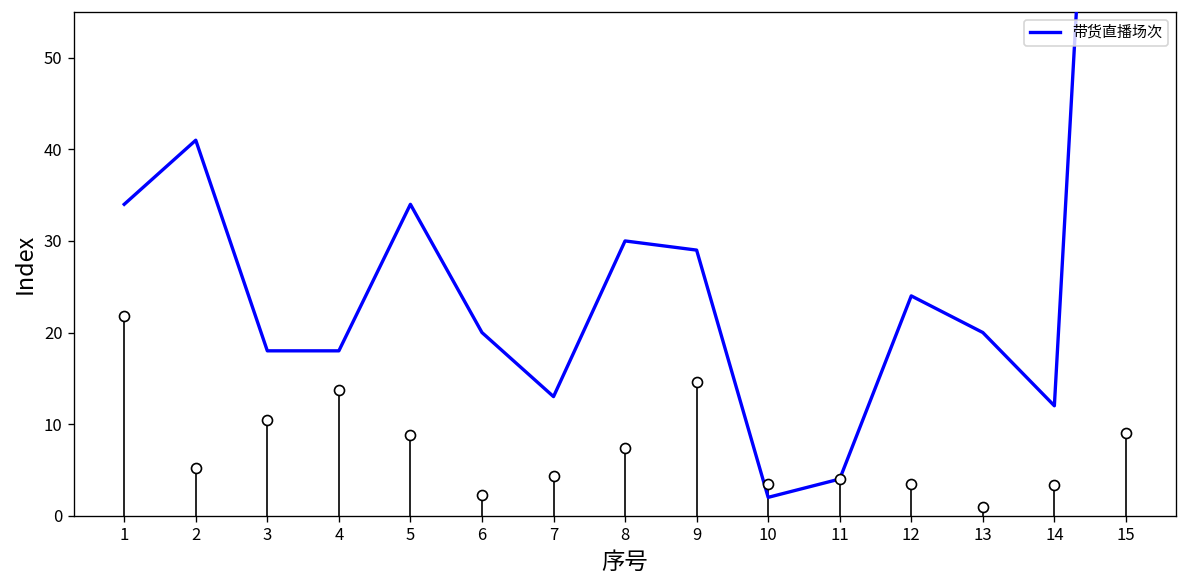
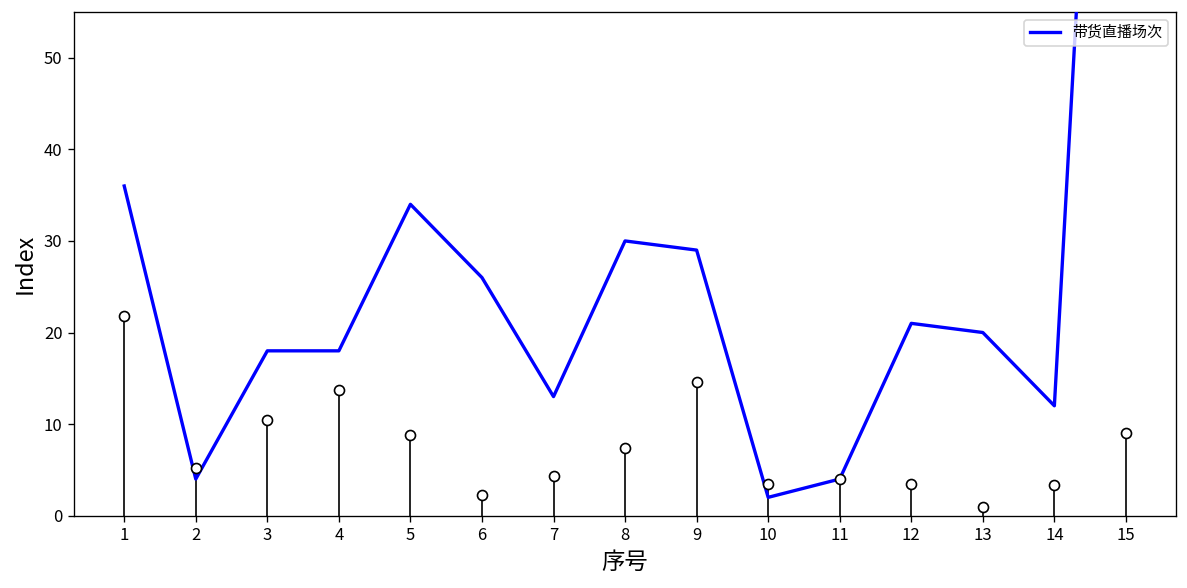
  {
    "带货直播场次": {
-     "1": 34,
-     "2": 41,
+     "1": 36,
+     "2": 4,
      "3": 18,
      "4": 18,
      "5": 34,
-     "6": 20,
+     "6": 26,
      "7": 13,
      "8": 30,
      "9": 29,
      "10": 2,
-     "12": 24,
+     "12": 21,
      "13": 20,
      "14": 12
    }
  }
